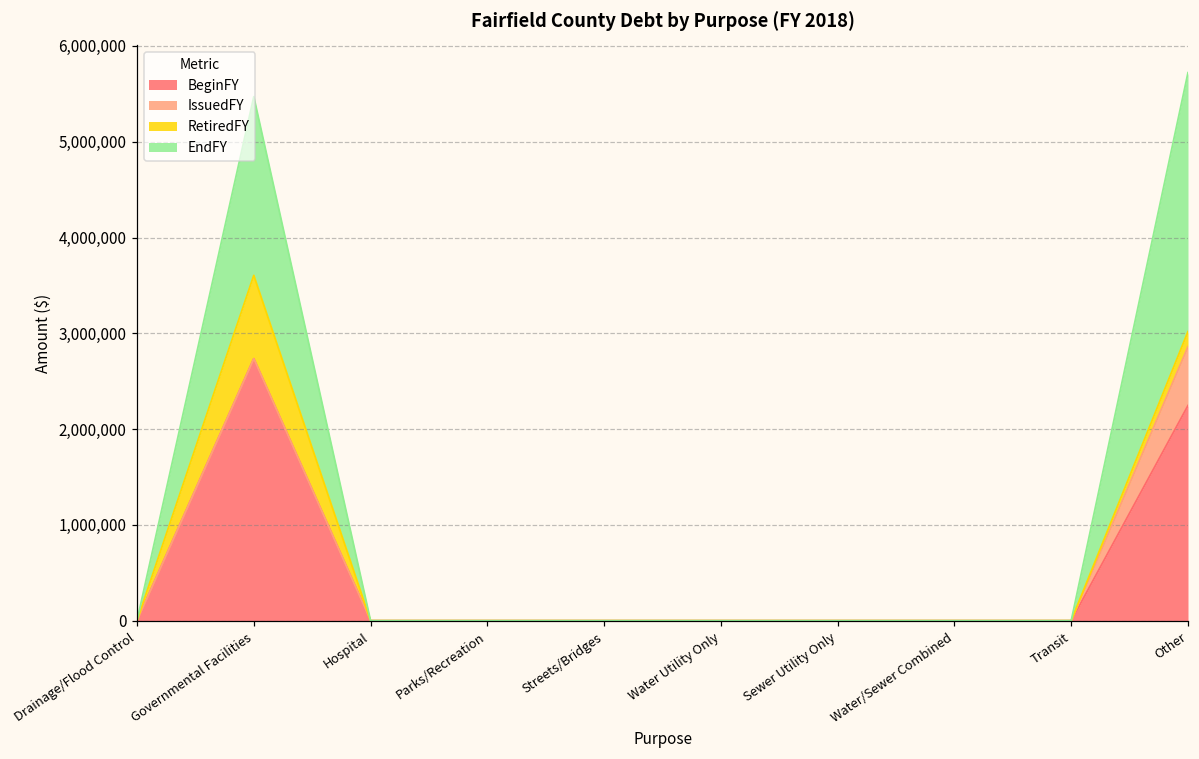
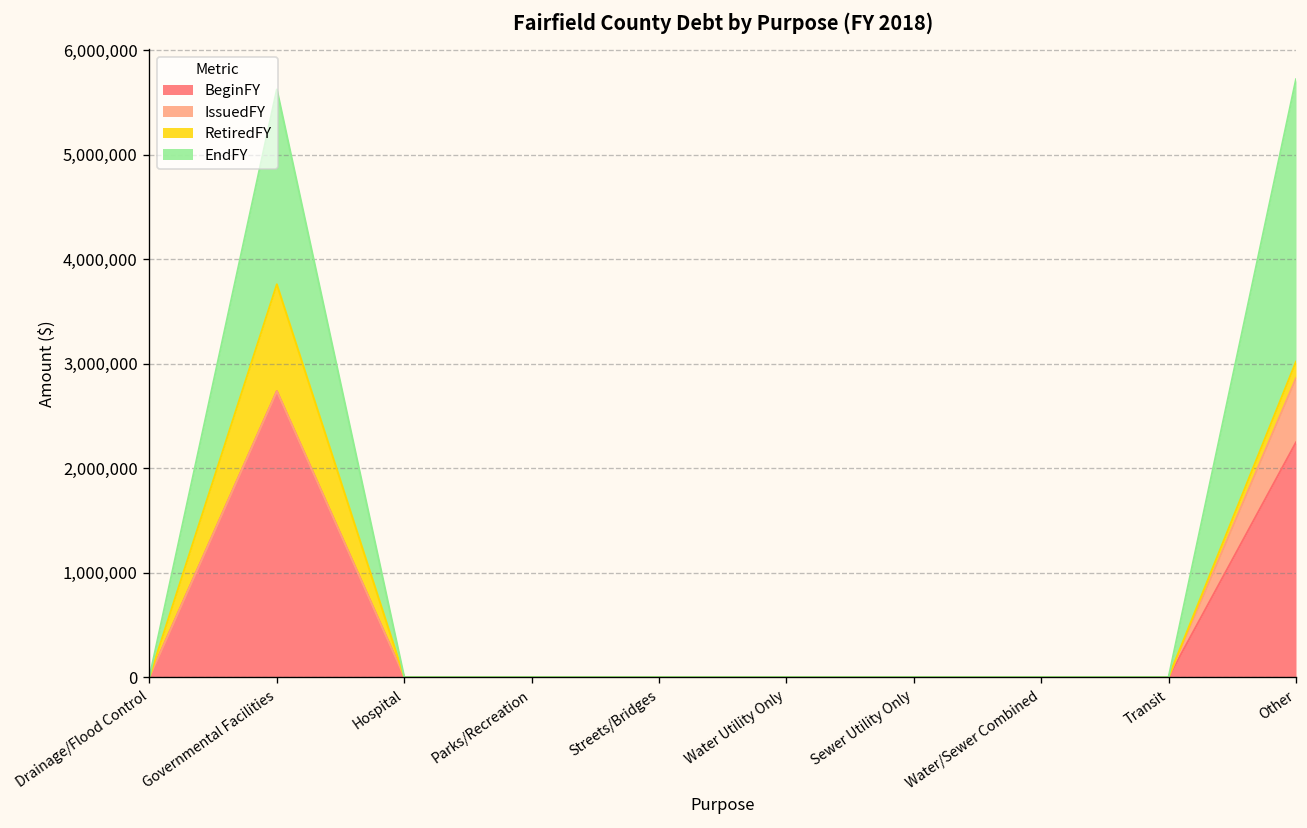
  {
    "RetiredFY": {
-     "Governmental Facilities": "900,000",
+     "Governmental Facilities": "1,000,000",
      "Other": "200,000"
    },
    "EndFY": {
      "Other": "2,700,000"
    }
  }
